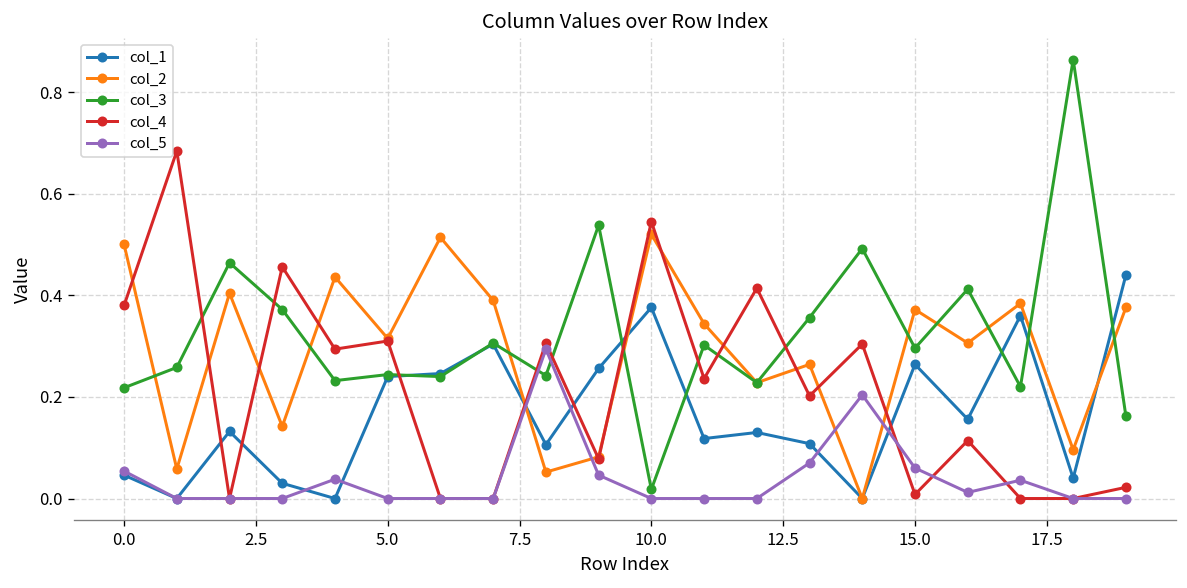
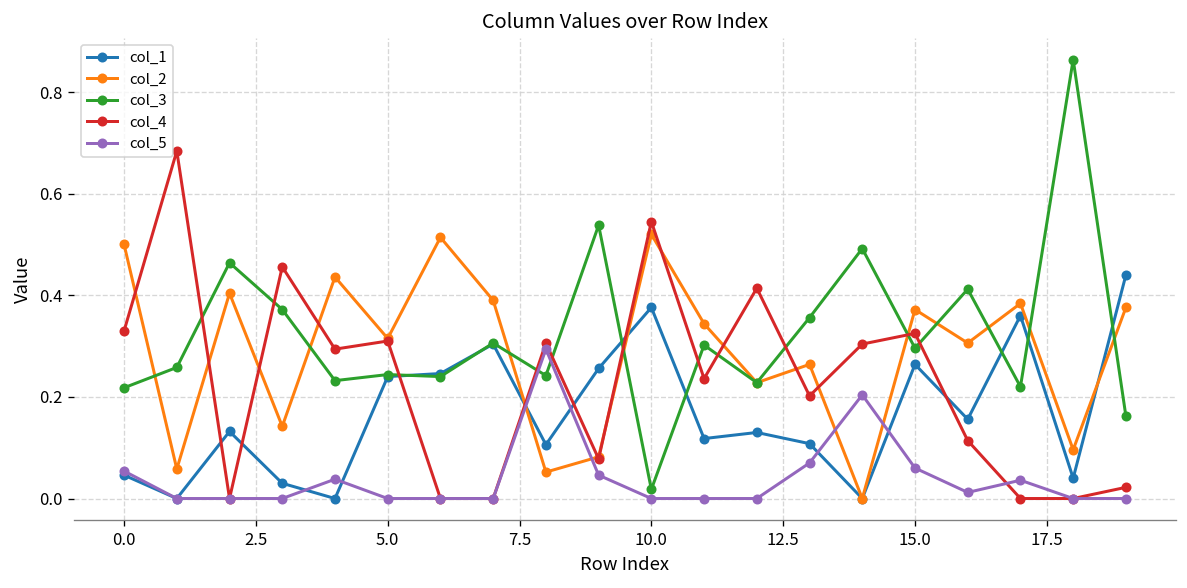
  {
    "col_1": {
      "0.0": 0.05,
      "10.0": 0.38,
      "15.0": 0.26
    },
    "col_2": {
      "0.0": 0.50,
      "10.0": 0.52,
      "15.0": 0.37
    },
    "col_3": {
      "0.0": 0.22,
      "10.0": 0.02,
      "15.0": 0.30
    },
    "col_4": {
-     "0.0": 0.38,
+     "0.0": 0.33,
      "10.0": 0.55,
-     "15.0": 0.01
+     "15.0": 0.33
    },
    "col_5": {
      "0.0": 0.05,
      "5.0": 0.00,
      "10.0": 0.00,
      "15.0": 0.06
    }
  }
